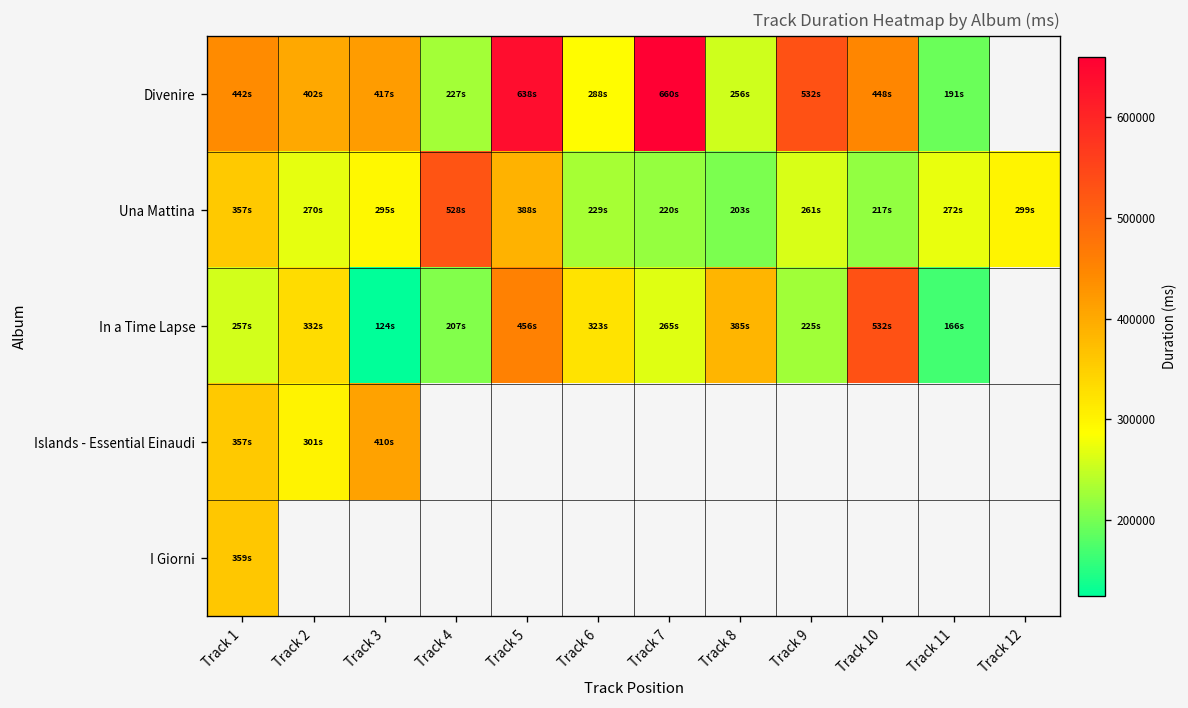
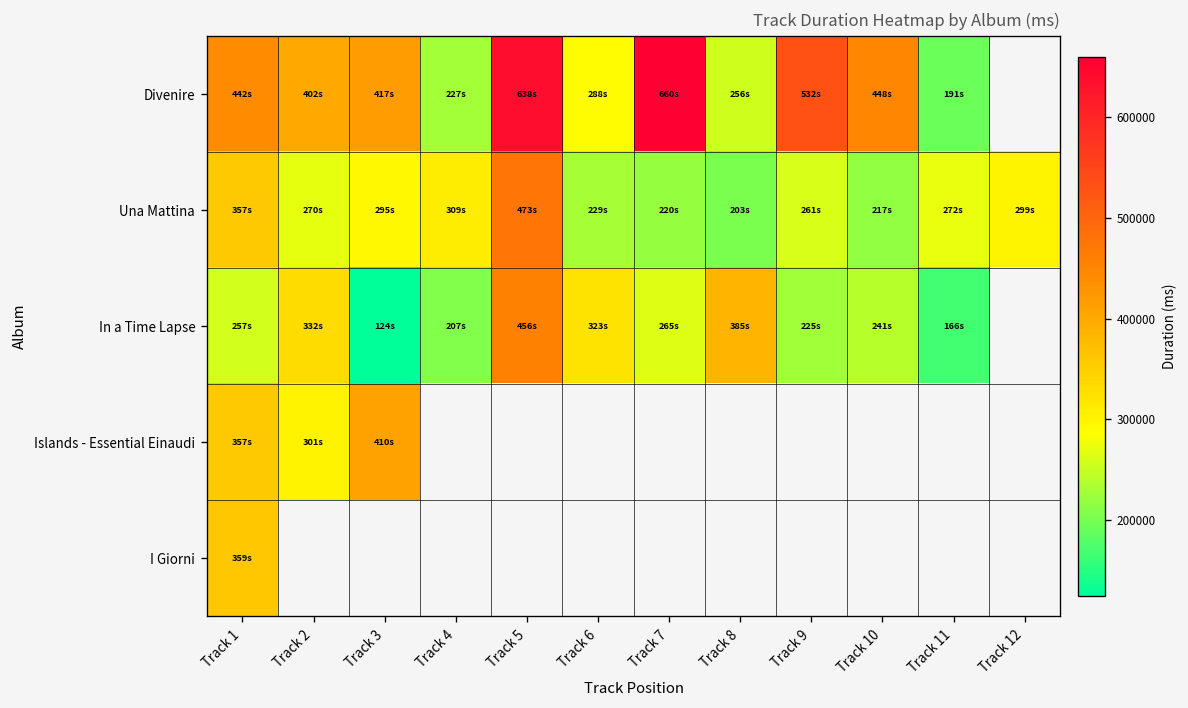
  {
    "Divenire": {
      "Track 1": "442s",
      "Track 2": "402s",
      "Track 3": "417s",
      "Track 4": "227s",
      "Track 5": "638s",
      "Track 6": "288s",
      "Track 7": "660s",
      "Track 8": "256s",
      "Track 9": "532s",
      "Track 10": "448s",
      "Track 11": "191s"
    },
    "Una Mattina": {
      "Track 1": "357s",
      "Track 2": "270s",
      "Track 3": "295s",
-     "Track 4": "528s",
-     "Track 5": "388s",
+     "Track 4": "309s",
+     "Track 5": "473s",
      "Track 6": "229s",
      "Track 7": "220s",
      "Track 8": "203s",
      "Track 9": "261s",
      "Track 10": "217s",
      "Track 11": "272s",
      "Track 12": "299s"
    },
    "In a Time Lapse": {
      "Track 1": "257s",
      "Track 2": "332s",
      "Track 3": "124s",
      "Track 4": "207s",
      "Track 5": "456s",
      "Track 6": "323s",
      "Track 7": "265s",
      "Track 8": "385s",
      "Track 9": "225s",
-     "Track 10": "532s",
+     "Track 10": "241s",
      "Track 11": "166s"
    },
    "Islands - Essential Einaudi": {
      "Track 1": "357s",
      "Track 2": "301s",
      "Track 3": "410s"
    },
    "I Giorni": {
      "Track 1": "359s"
    }
  }
